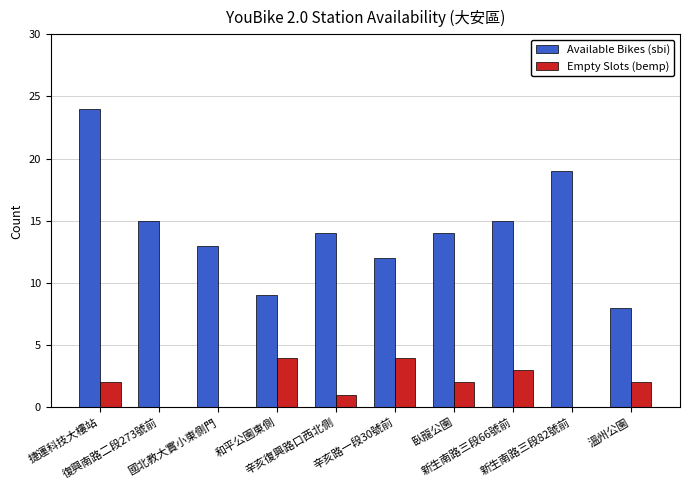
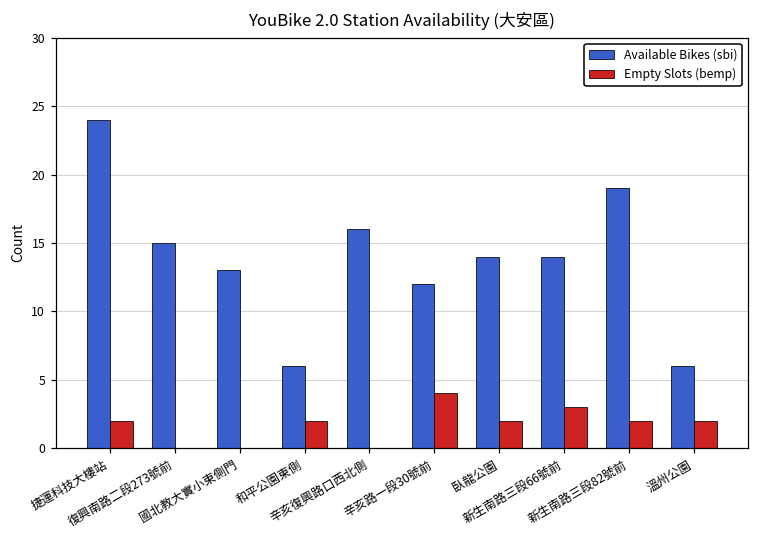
  {
    "Available Bikes (sbi)": {
      "捷運科技大樓站": 24,
      "復興南路二段273號前": 15,
      "國北教大實小東側門": 13,
-     "和平公園東側": 9,
-     "辛亥復興路口西北側": 14,
+     "和平公園東側": 6,
+     "辛亥復興路口西北側": 16,
      "辛亥路一段30號前": 12,
      "臥龍公園": 14,
-     "新生南路三段66號前": 15,
+     "新生南路三段66號前": 14,
      "新生南路三段82號前": 19,
-     "溫州公園": 8
+     "溫州公園": 6
    },
    "Empty Slots (bemp)": {
      "捷運科技大樓站": 2,
      "復興南路二段273號前": 0,
      "國北教大實小東側門": 0,
-     "和平公園東側": 4,
-     "辛亥復興路口西北側": 1,
+     "和平公園東側": 2,
+     "辛亥復興路口西北側": 0,
      "辛亥路一段30號前": 4,
      "臥龍公園": 2,
      "新生南路三段66號前": 3,
-     "新生南路三段82號前": 0,
+     "新生南路三段82號前": 2,
      "溫州公園": 2
    }
  }
